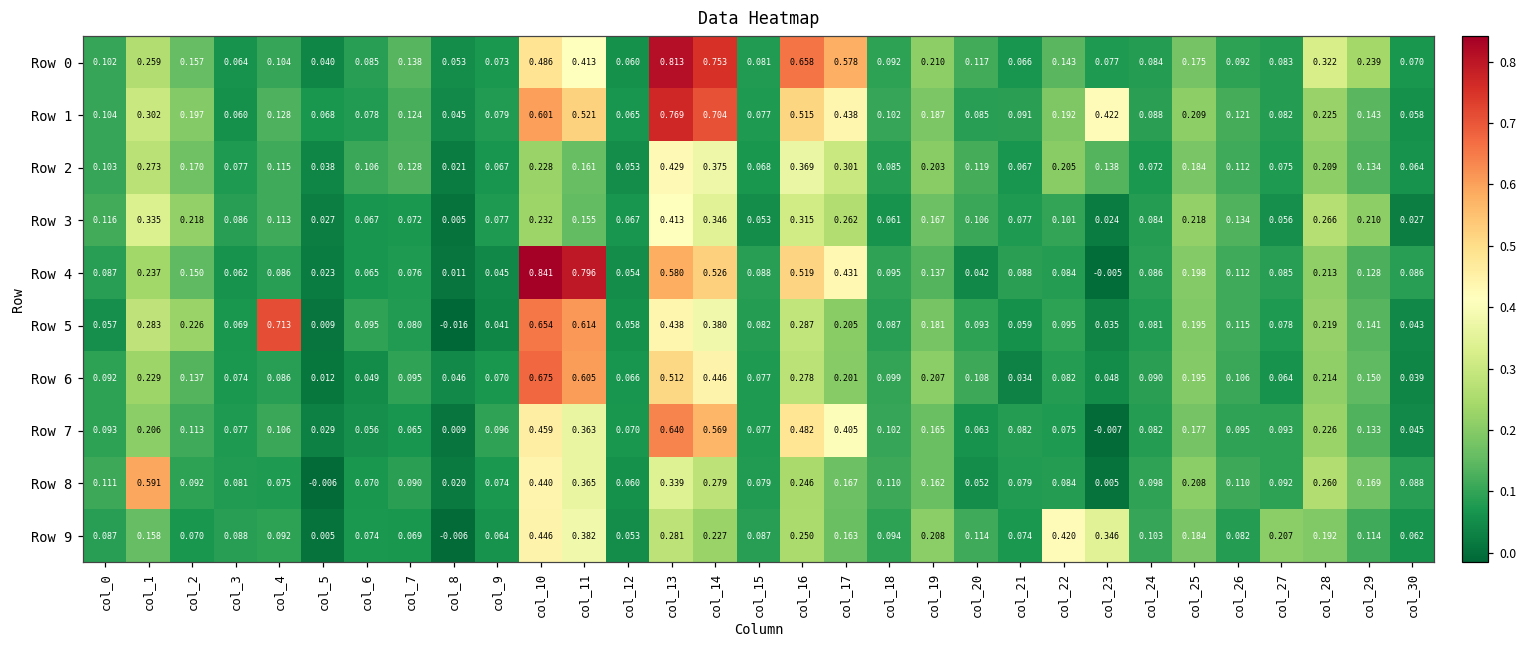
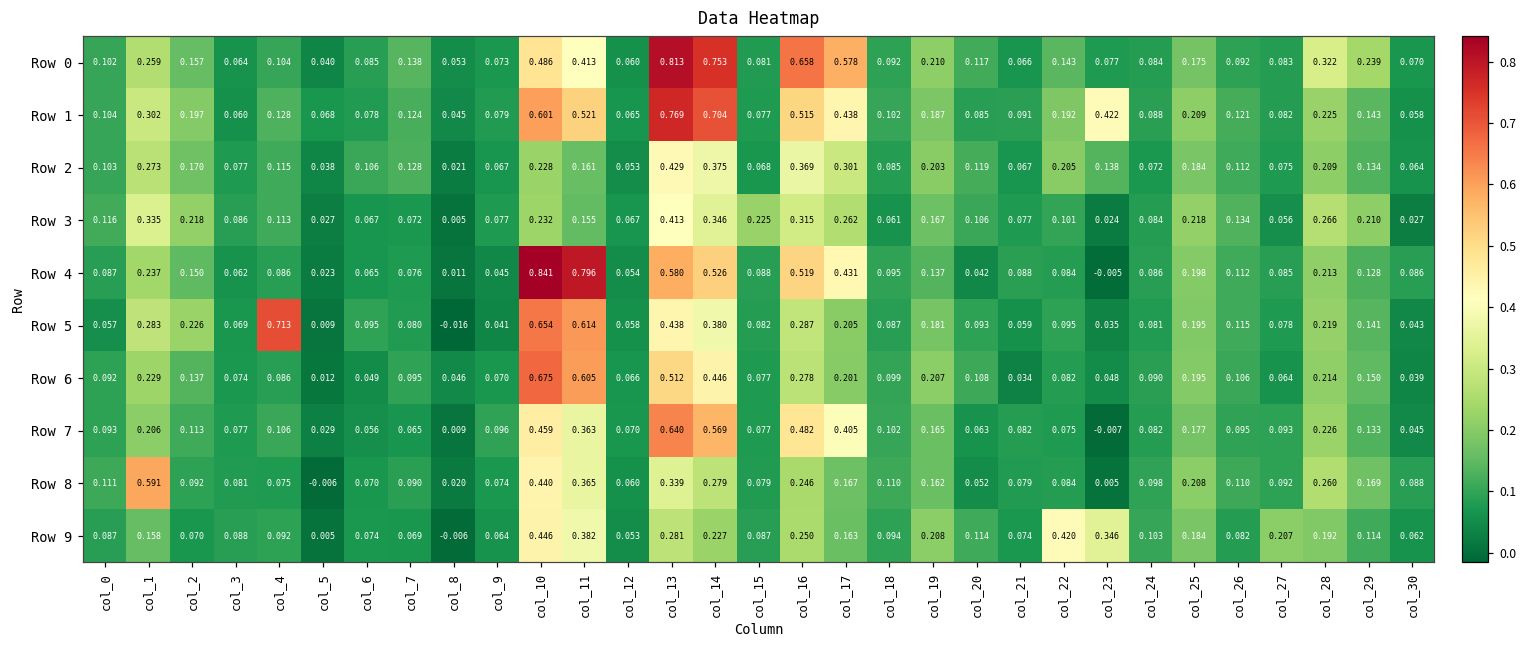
  {
    "Row 3": {
      "col_0": 0.116,
      "col_1": 0.335,
      "col_2": 0.218,
      "col_3": 0.086,
      "col_4": 0.113,
      "col_5": 0.027,
      "col_6": 0.067,
      "col_7": 0.072,
      "col_8": 0.005,
      "col_9": 0.077,
      "col_10": 0.232,
      "col_11": 0.155,
      "col_12": 0.067,
      "col_13": 0.413,
      "col_14": 0.346,
-     "col_15": 0.053,
+     "col_15": 0.225,
      "col_16": 0.315,
      "col_17": 0.262,
      "col_18": 0.061,
      "col_19": 0.167,
      "col_20": 0.106,
      "col_21": 0.077,
      "col_22": 0.101,
      "col_23": 0.024,
      "col_24": 0.084,
      "col_25": 0.218,
      "col_26": 0.134,
      "col_27": 0.056,
      "col_28": 0.266,
      "col_29": 0.210,
      "col_30": 0.027
    }
  }
